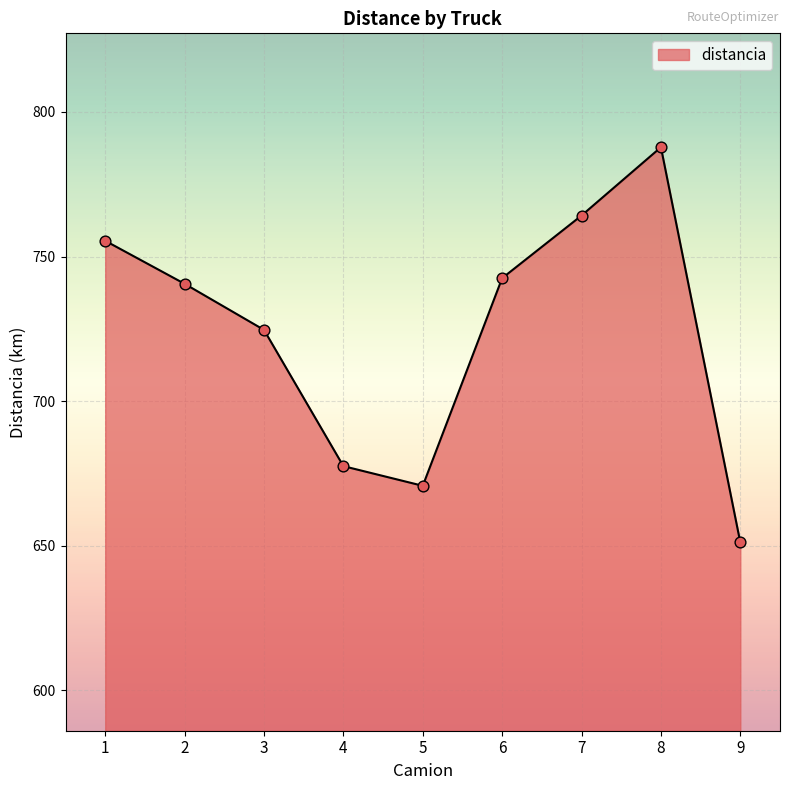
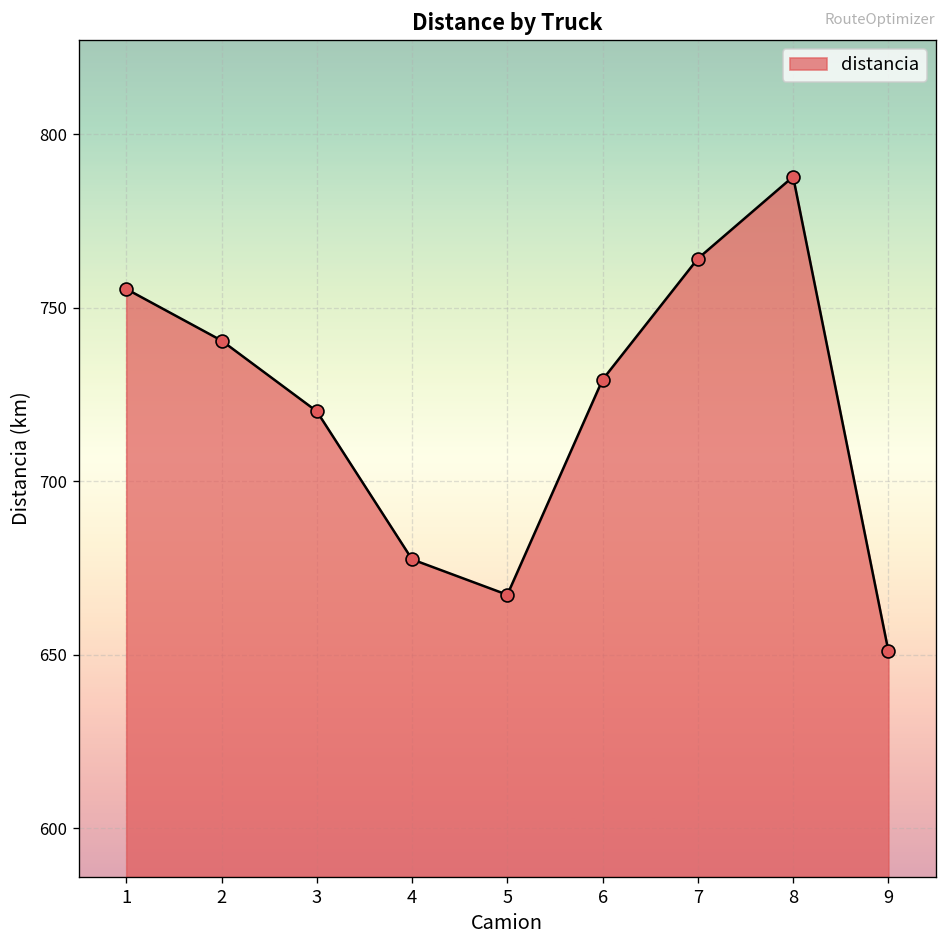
  {
    "1": 755,
    "2": 741,
-   "3": 725,
+   "3": 720,
    "4": 678,
-   "5": 671,
-   "6": 743,
+   "5": 667,
+   "6": 729,
    "7": 764,
    "8": 788,
    "9": 651
  }
